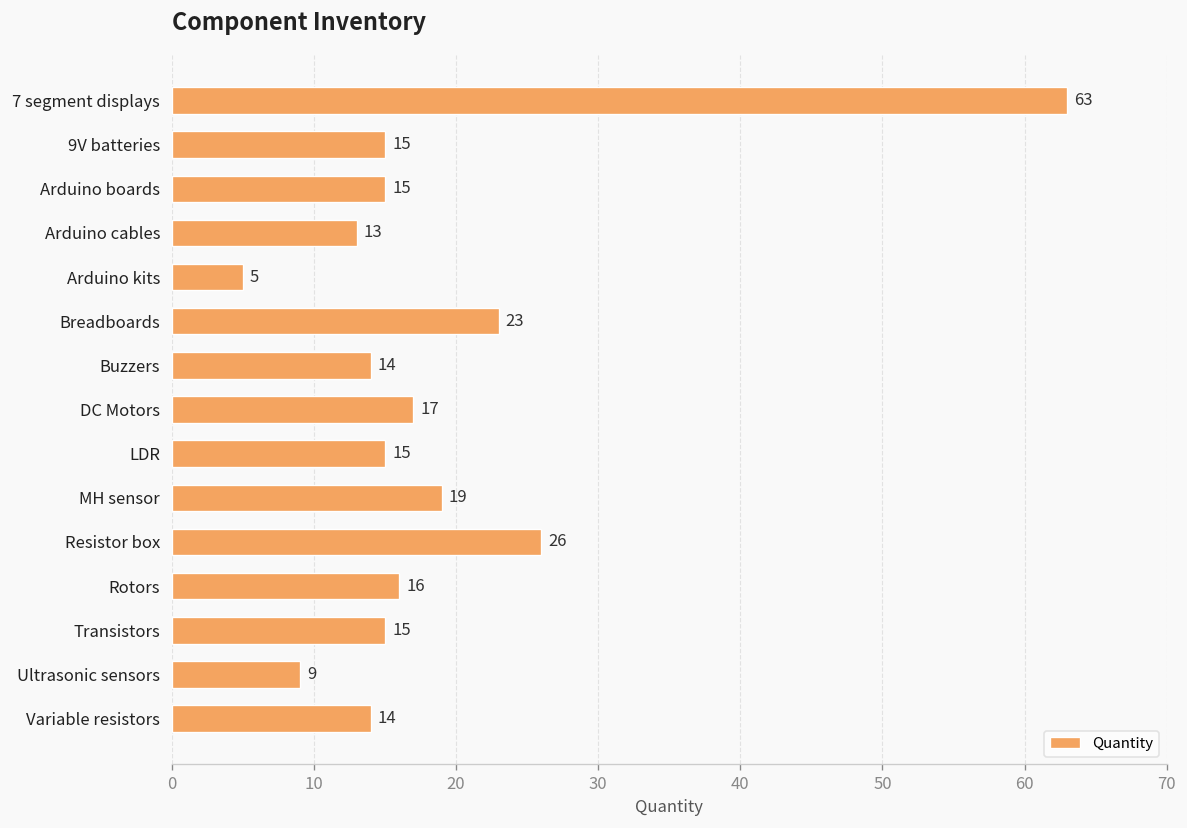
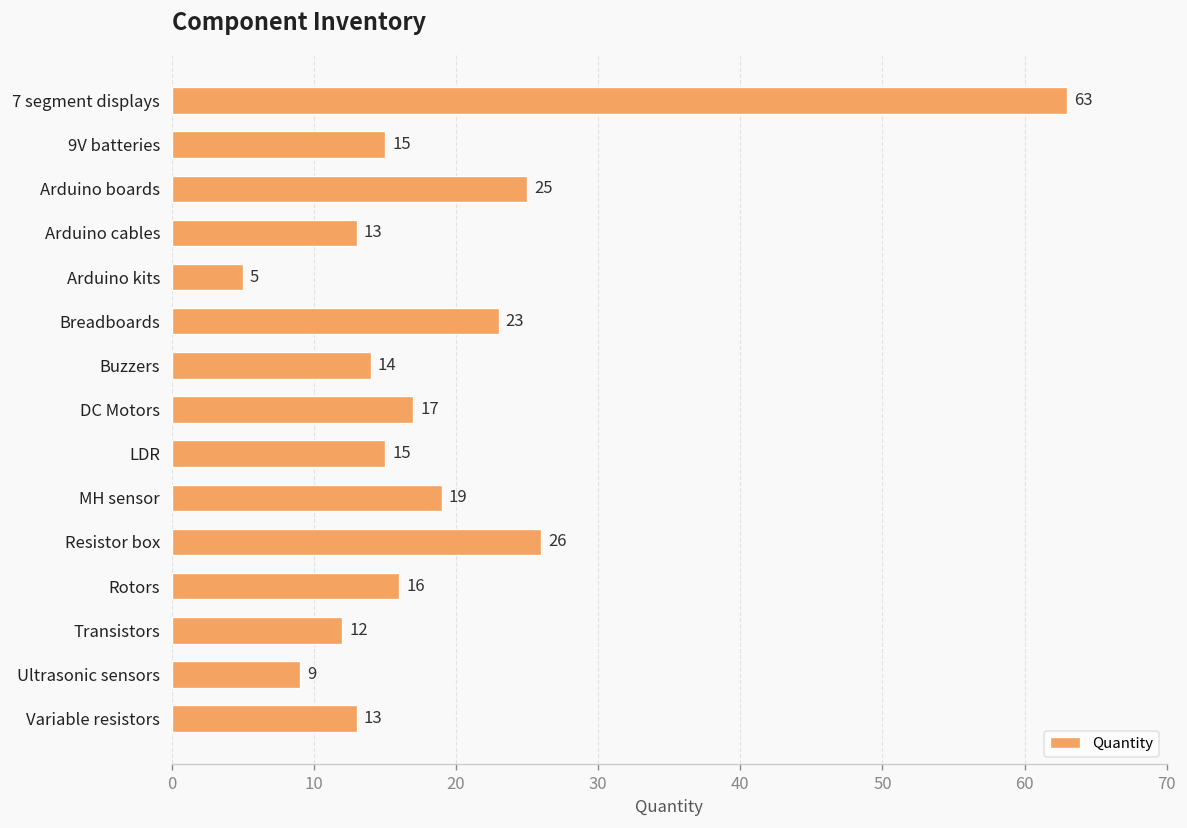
  {
    "7 segment displays": 63,
    "9V batteries": 15,
-   "Arduino boards": 15,
+   "Arduino boards": 25,
    "Arduino cables": 13,
    "Arduino kits": 5,
    "Breadboards": 23,
    "Buzzers": 14,
    "DC Motors": 17,
    "LDR": 15,
    "MH sensor": 19,
    "Resistor box": 26,
    "Rotors": 16,
-   "Transistors": 15,
+   "Transistors": 12,
    "Ultrasonic sensors": 9,
-   "Variable resistors": 14
+   "Variable resistors": 13
  }
